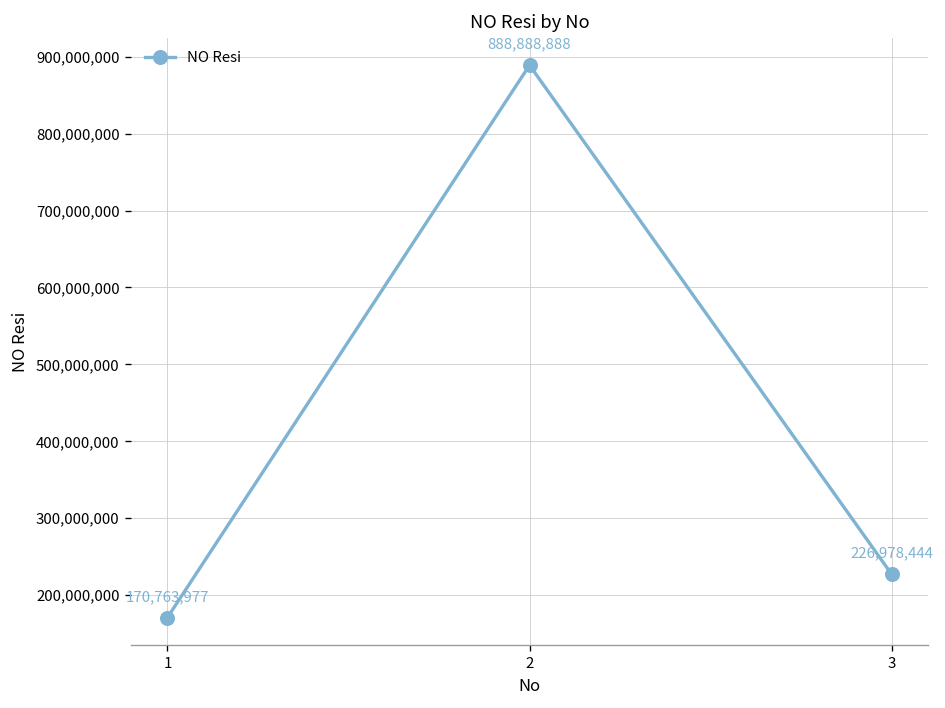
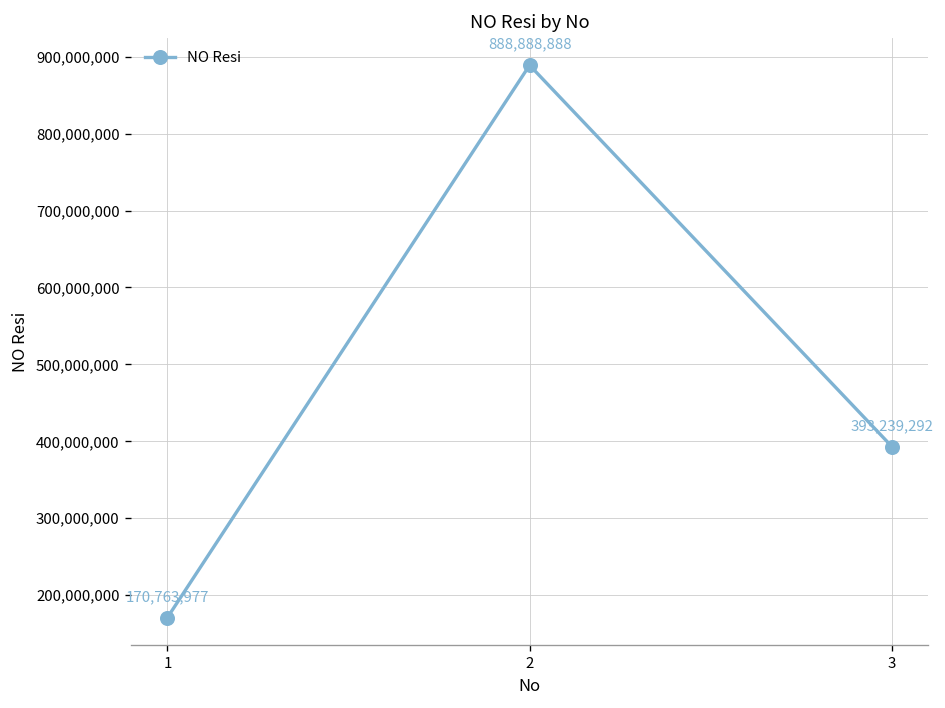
  {
    "1": "170,763,977",
    "2": "888,888,888",
-   "3": "226,978,444"
+   "3": "393,239,292"
  }
